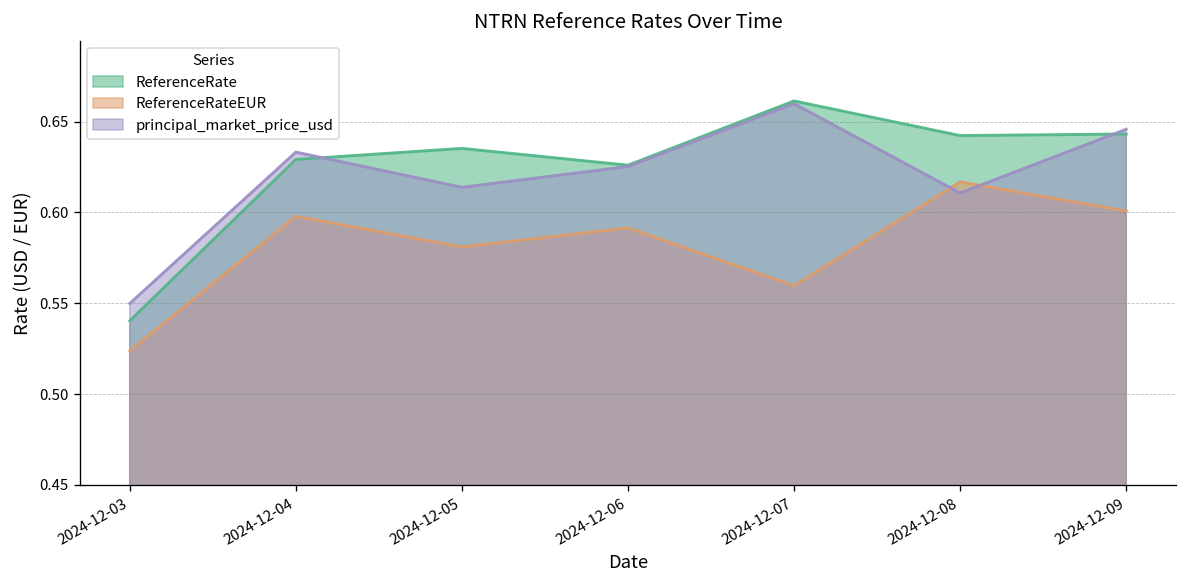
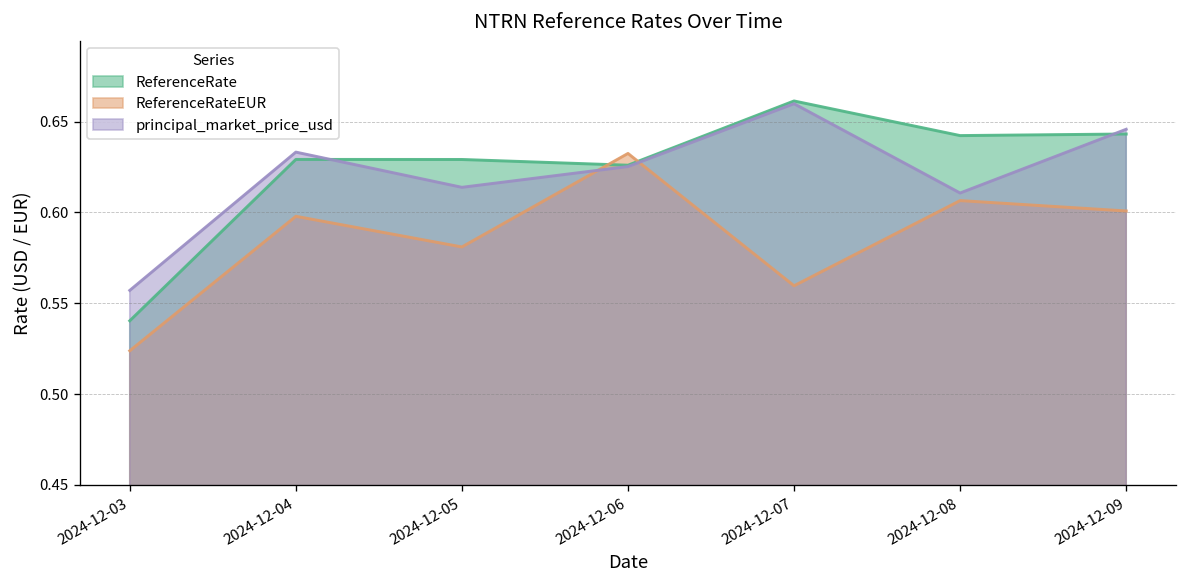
  {
    "ReferenceRate": {
      "2024-12-03": 0.540,
      "2024-12-04": 0.629,
-     "2024-12-05": 0.635,
+     "2024-12-05": 0.629,
      "2024-12-08": 0.642,
      "2024-12-09": 0.643
    },
    "ReferenceRateEUR": {
      "2024-12-03": 0.524,
      "2024-12-04": 0.598,
      "2024-12-05": 0.581,
-     "2024-12-06": 0.592,
+     "2024-12-06": 0.633,
      "2024-12-07": 0.560,
-     "2024-12-08": 0.617,
+     "2024-12-08": 0.607,
      "2024-12-09": 0.601
    },
    "principal_market_price_usd": {
-     "2024-12-03": 0.550,
+     "2024-12-03": 0.557,
      "2024-12-04": 0.633,
      "2024-12-05": 0.614,
      "2024-12-08": 0.611,
      "2024-12-09": 0.646
    }
  }
